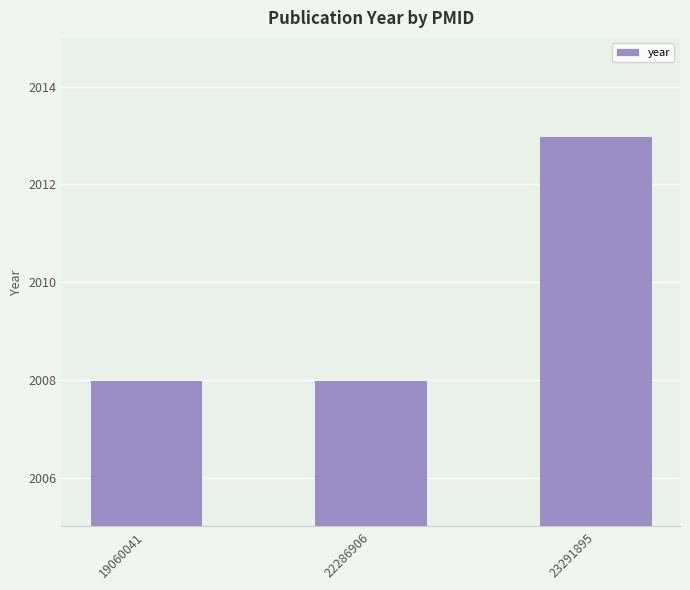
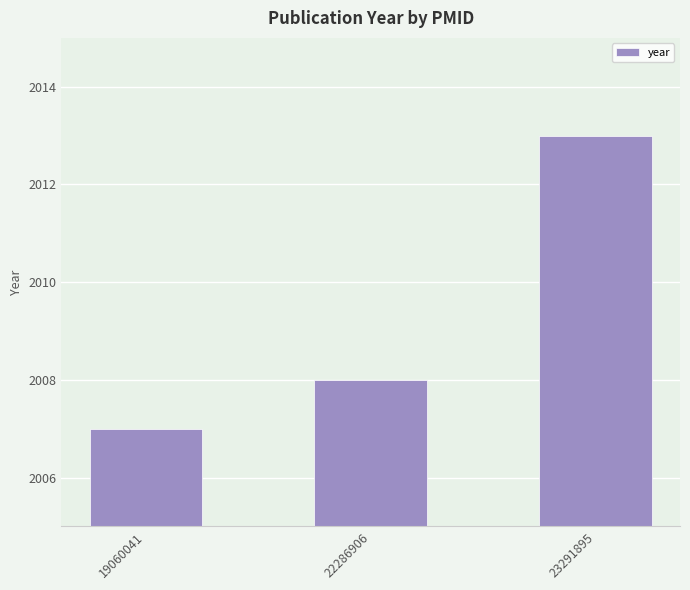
  {
-   "19060041": 2008,
+   "19060041": 2007,
    "22286906": 2008,
    "23291895": 2013
  }
